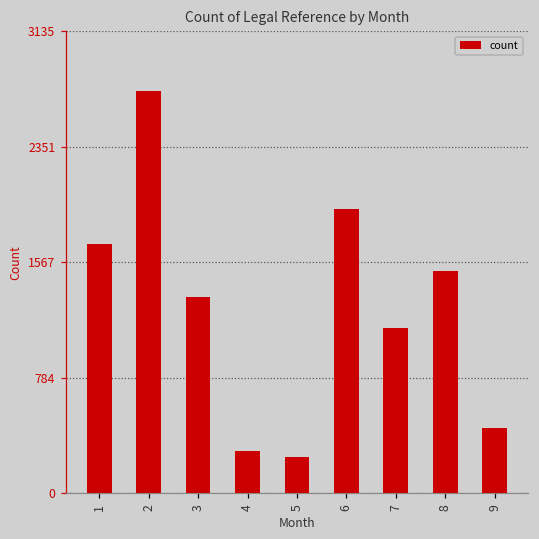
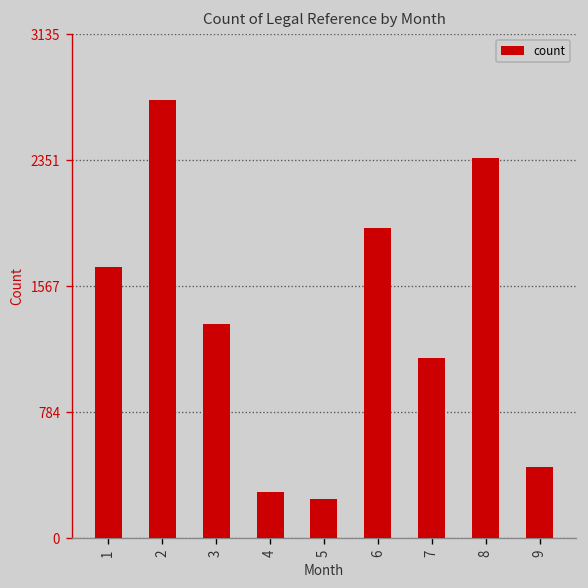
  {
    "1": 1690,
    "2": 2730,
    "3": 1330,
    "4": 280,
    "5": 240,
    "6": 1930,
    "7": 1120,
-   "8": 1510,
+   "8": 2360,
    "9": 440
  }
